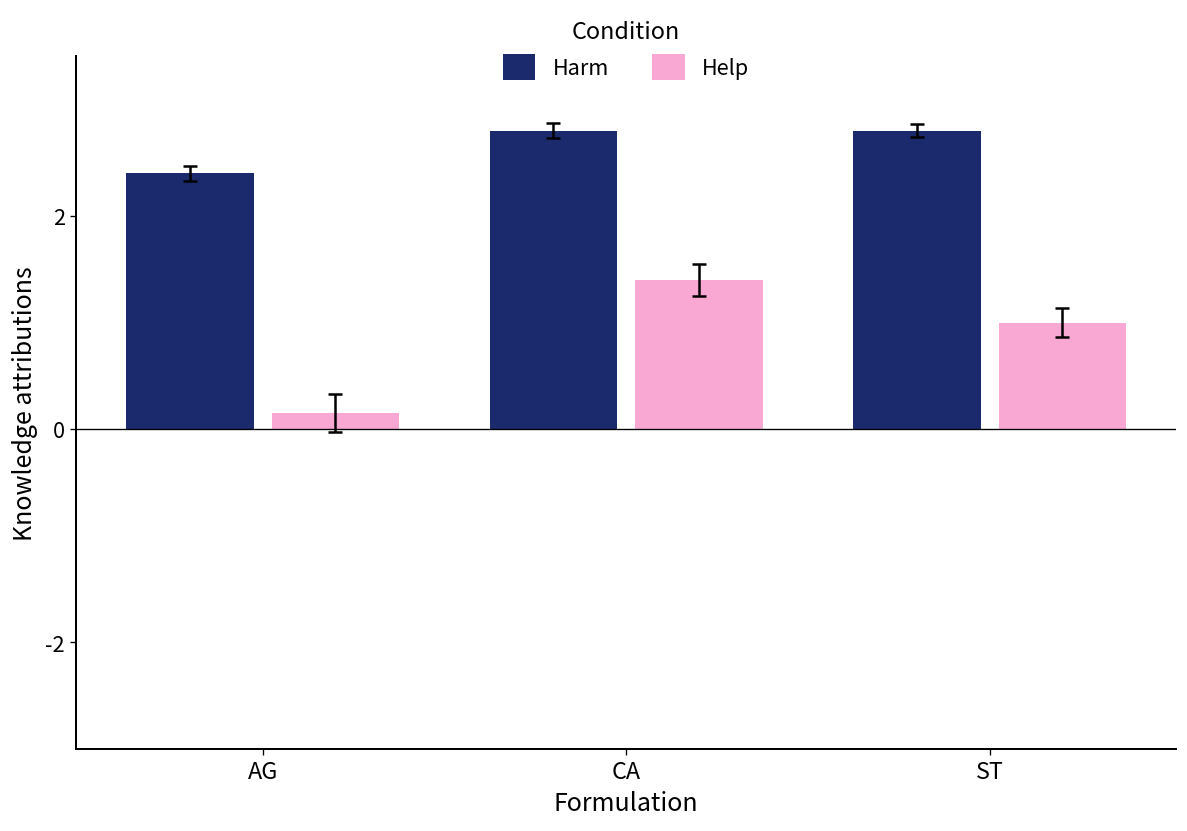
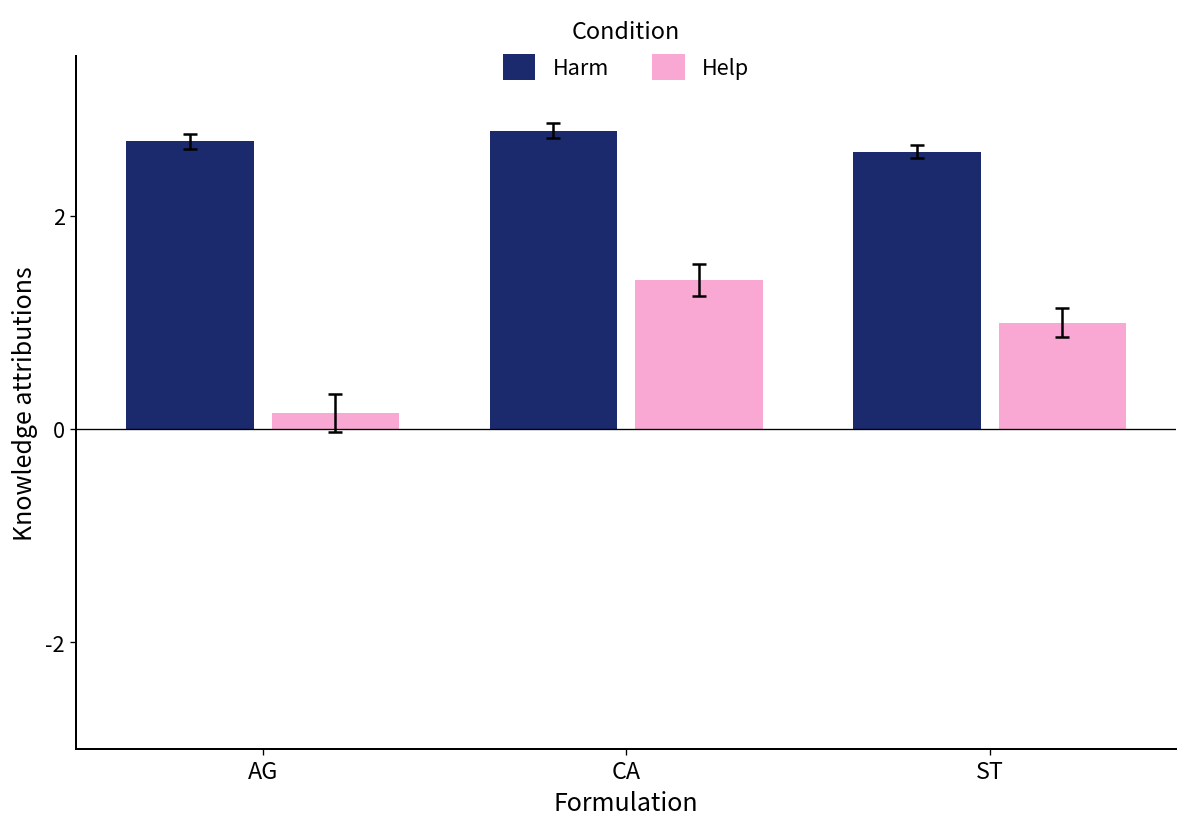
  {
    "Harm": {
-     "AG": 2.4,
+     "AG": 2.7,
      "CA": 2.8,
-     "ST": 2.8
+     "ST": 2.6
    },
    "Help": {
      "AG": 0.2,
      "CA": 1.4,
      "ST": 1.0
    }
  }
